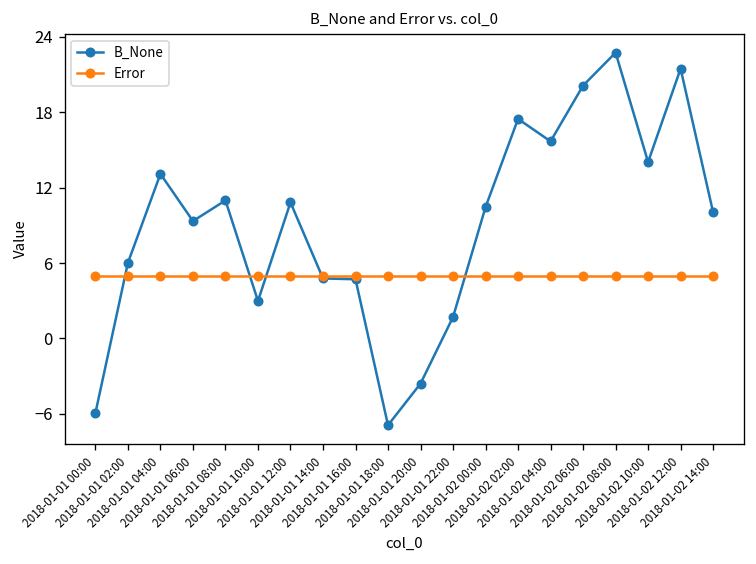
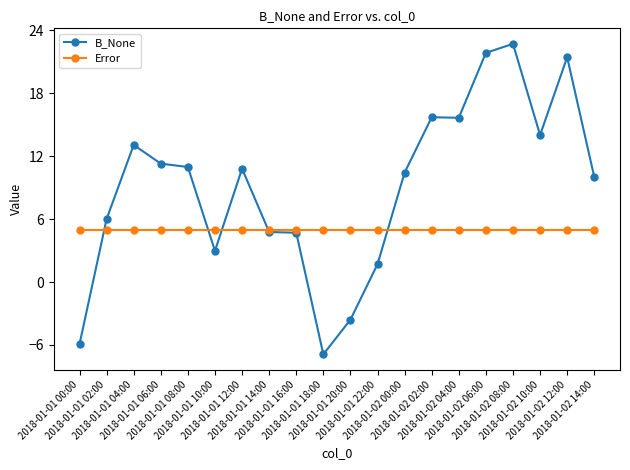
  {
    "B_None": {
      "2018-01-01 00:00": -5.9,
      "2018-01-01 02:00": 6.0,
      "2018-01-01 04:00": 13.1,
-     "2018-01-01 06:00": 9.3,
+     "2018-01-01 06:00": 11.3,
      "2018-01-01 08:00": 11.0,
      "2018-01-01 10:00": 3.0,
      "2018-01-01 12:00": 10.8,
      "2018-01-01 16:00": 4.7,
      "2018-01-01 18:00": -6.9,
      "2018-01-01 20:00": -3.6,
      "2018-01-01 22:00": 1.7,
      "2018-01-02 00:00": 10.4,
-     "2018-01-02 02:00": 17.5,
+     "2018-01-02 02:00": 15.7,
      "2018-01-02 04:00": 15.7,
-     "2018-01-02 06:00": 20.1,
+     "2018-01-02 06:00": 21.9,
      "2018-01-02 08:00": 22.7,
      "2018-01-02 10:00": 14.0,
      "2018-01-02 12:00": 21.4,
      "2018-01-02 14:00": 10.0
    },
    "Error": {
      "2018-01-01 00:00": 5.0,
      "2018-01-01 02:00": 5.0,
      "2018-01-01 04:00": 5.0,
      "2018-01-01 06:00": 5.0,
      "2018-01-01 08:00": 5.0,
      "2018-01-01 10:00": 5.0,
      "2018-01-01 12:00": 5.0,
      "2018-01-01 16:00": 5.0,
      "2018-01-01 18:00": 5.0,
      "2018-01-01 20:00": 5.0,
      "2018-01-01 22:00": 5.0,
      "2018-01-02 00:00": 5.0,
      "2018-01-02 02:00": 5.0,
      "2018-01-02 04:00": 5.0,
      "2018-01-02 06:00": 5.0,
      "2018-01-02 08:00": 5.0,
      "2018-01-02 10:00": 5.0,
      "2018-01-02 12:00": 5.0,
      "2018-01-02 14:00": 5.0
    }
  }
